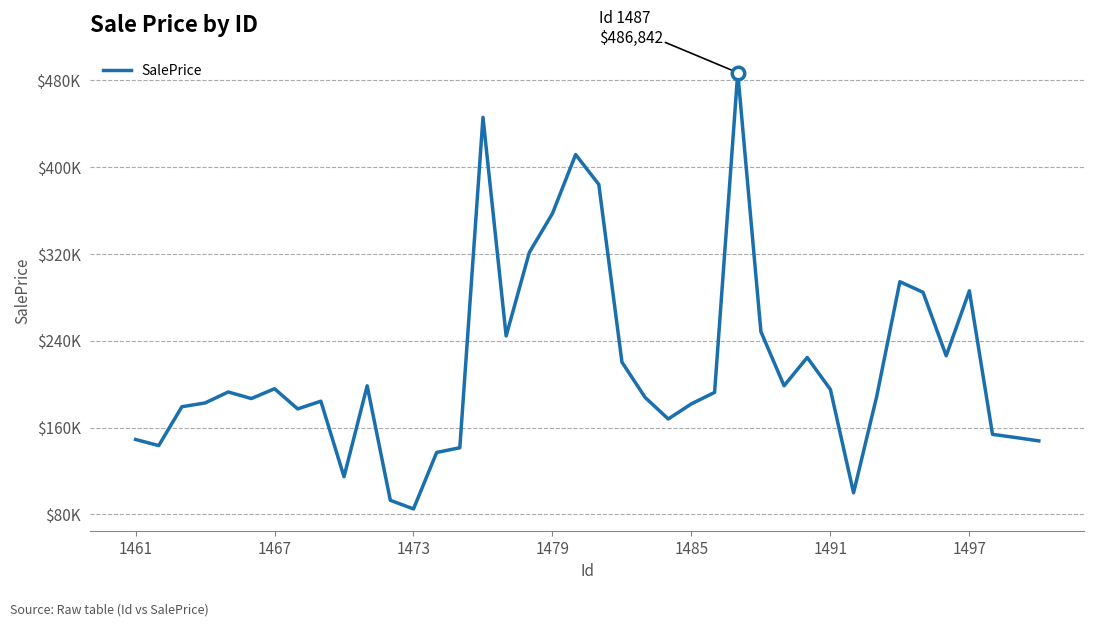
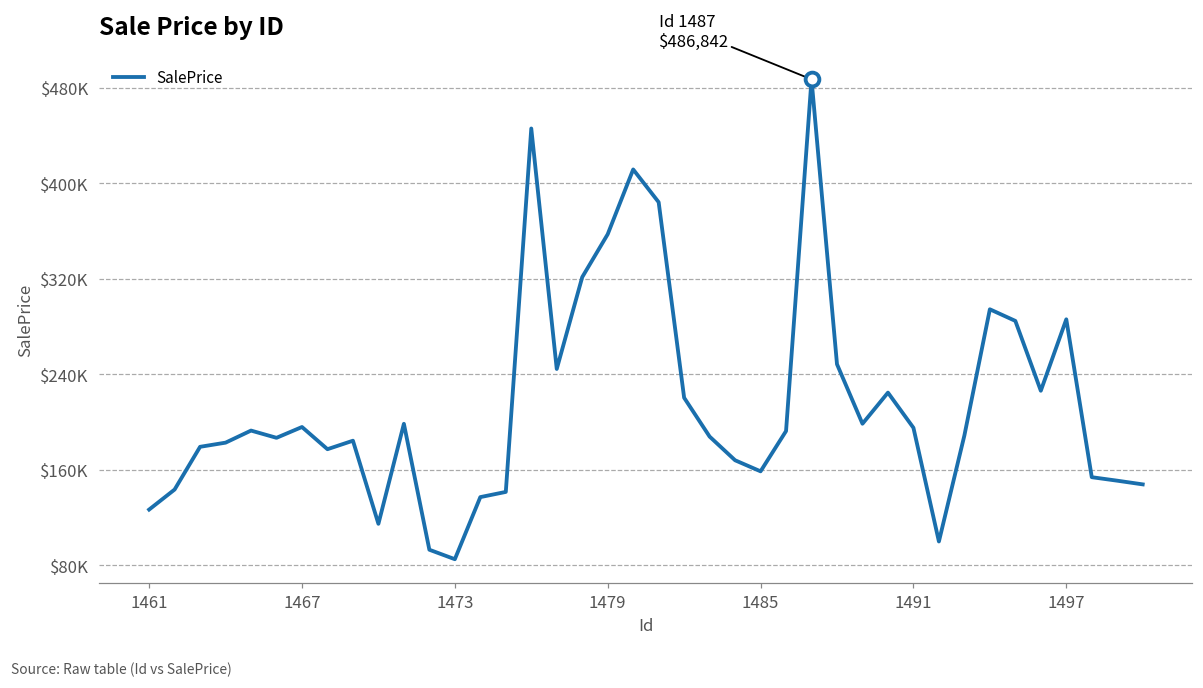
  {
    "SalePrice": {
-     "1461": "$149000",
+     "1461": "$127000",
      "1467": "$196000",
      "1473": "$85000",
      "1479": "$357000",
-     "1485": "$182000",
+     "1485": "$159000",
      "1491": "$195000",
      "1497": "$286000"
    }
  }
